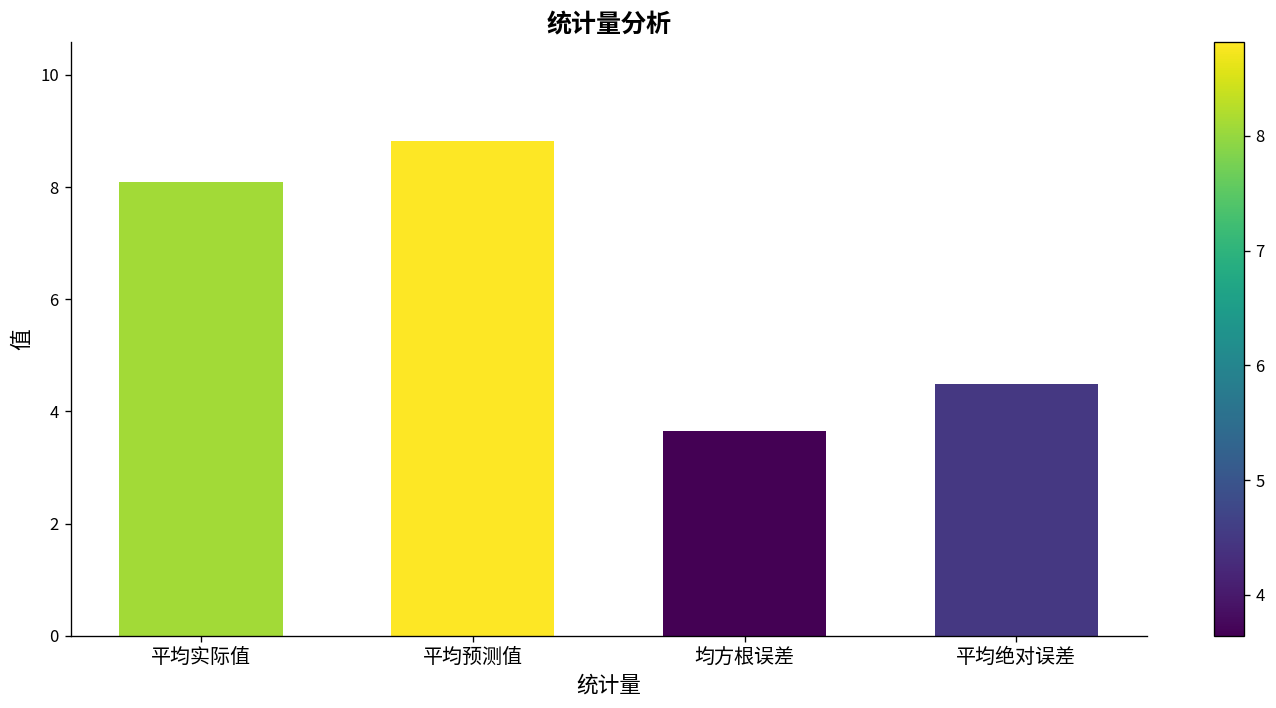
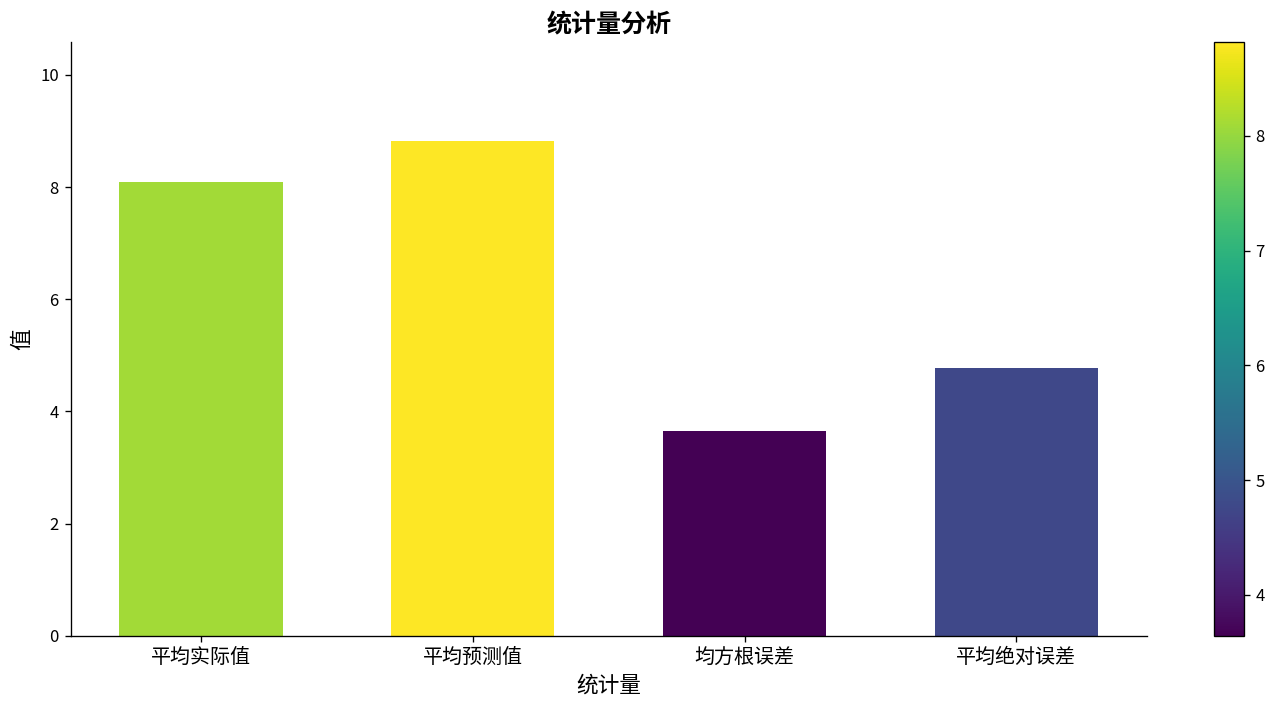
  {
    "平均实际值": 8.1,
    "平均预测值": 8.8,
    "均方根误差": 3.6,
-   "平均绝对误差": 4.5
+   "平均绝对误差": 4.8
  }
